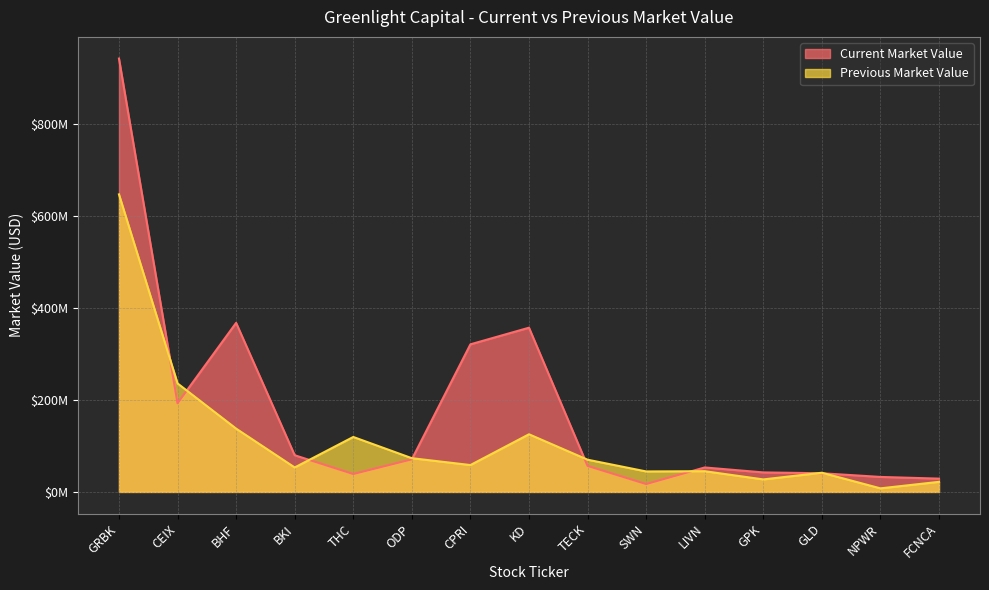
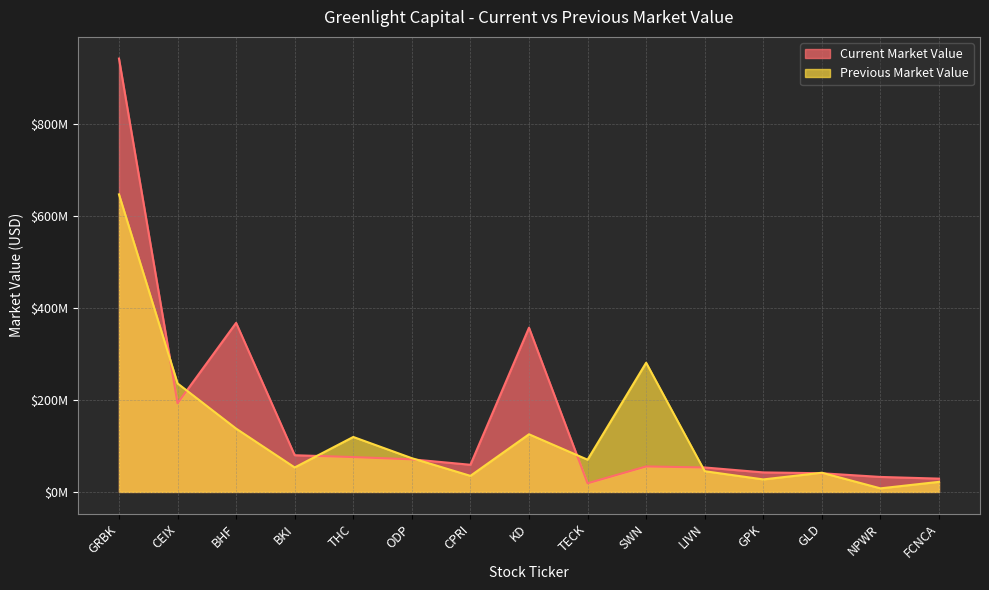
  {
    "Current Market Value": {
      "GRBK": "$940000000",
      "CEIX": "$190000000",
      "BHF": "$370000000",
      "BKI": "$80000000",
-     "THC": "$40000000",
-     "CPRI": "$320000000",
+     "THC": "$80000000",
+     "CPRI": "$60000000",
      "KD": "$360000000",
-     "TECK": "$60000000",
-     "SWN": "$20000000",
+     "TECK": "$20000000",
+     "SWN": "$60000000",
      "LIVN": "$50000000",
      "GPK": "$40000000",
      "NPWR": "$30000000",
      "FCNCA": "$30000000"
    },
    "Previous Market Value": {
      "GRBK": "$650000000",
      "CEIX": "$240000000",
      "BHF": "$140000000",
      "BKI": "$50000000",
      "THC": "$120000000",
-     "CPRI": "$60000000",
+     "CPRI": "$30000000",
      "KD": "$130000000",
      "TECK": "$70000000",
-     "SWN": "$40000000",
+     "SWN": "$280000000",
      "LIVN": "$50000000",
      "GPK": "$30000000",
      "NPWR": "$10000000",
      "FCNCA": "$20000000"
    }
  }
